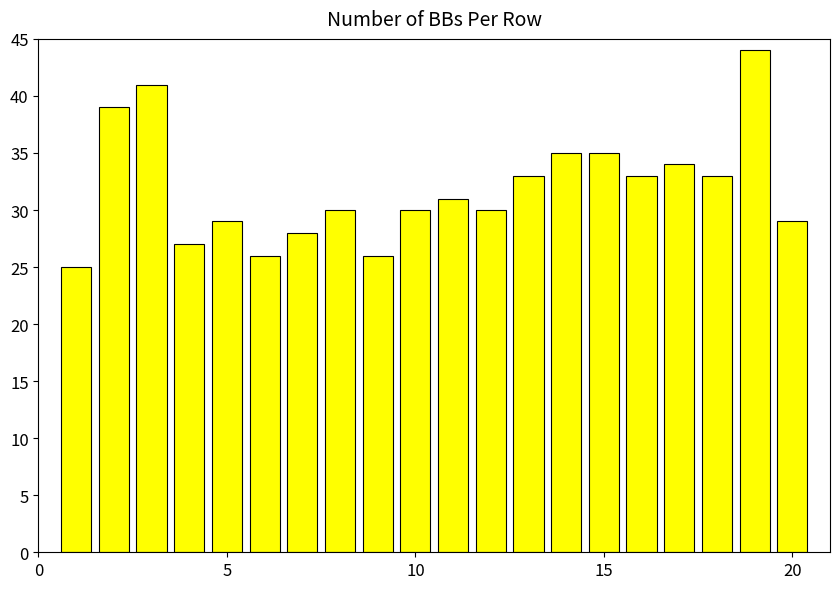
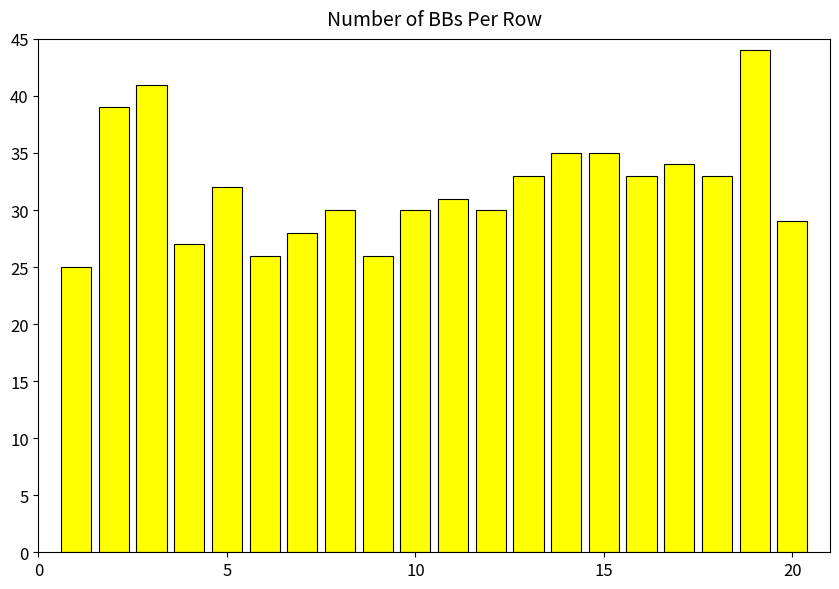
  {
-   "5": 29,
+   "5": 32,
    "10": 30,
    "15": 35,
    "20": 29
  }
